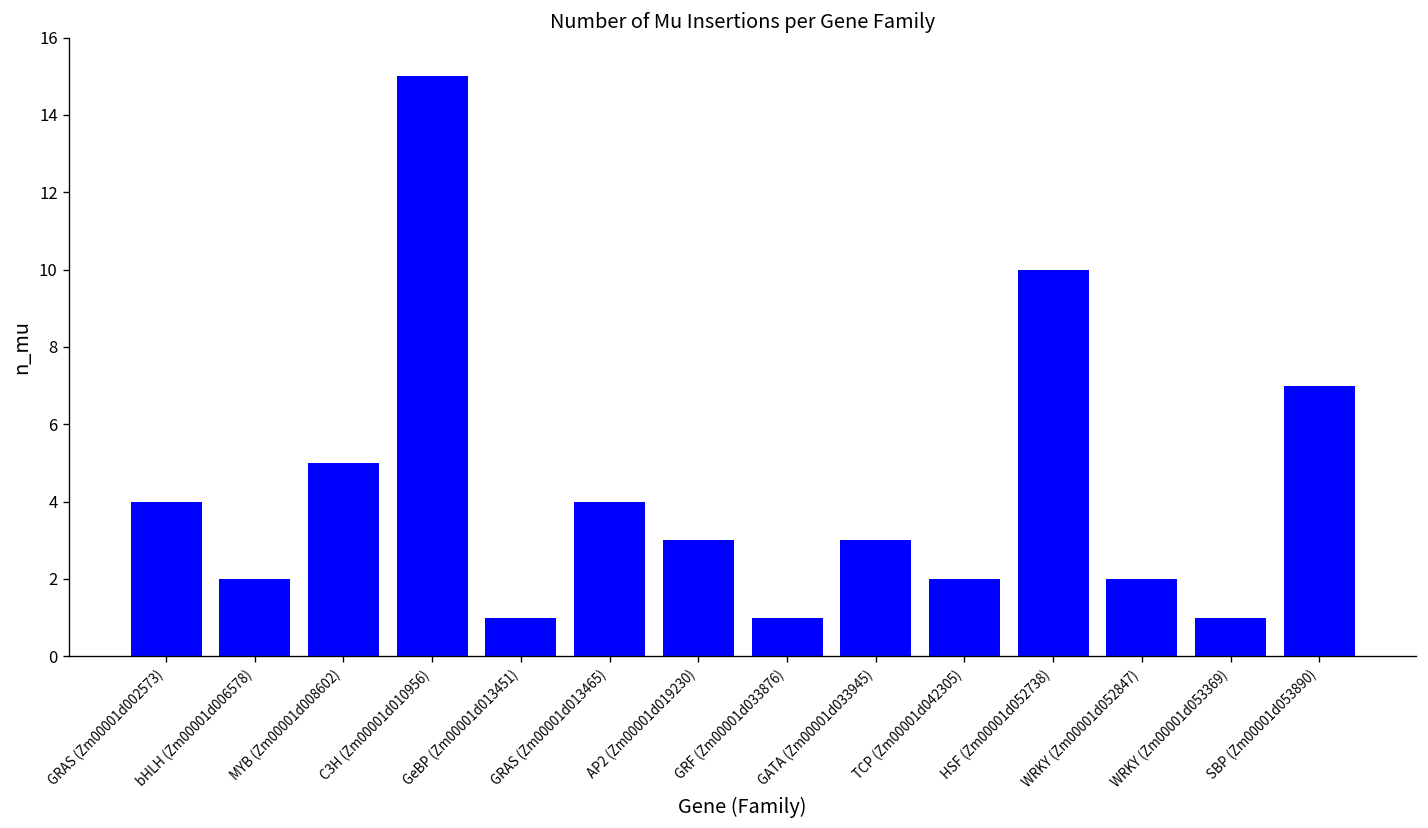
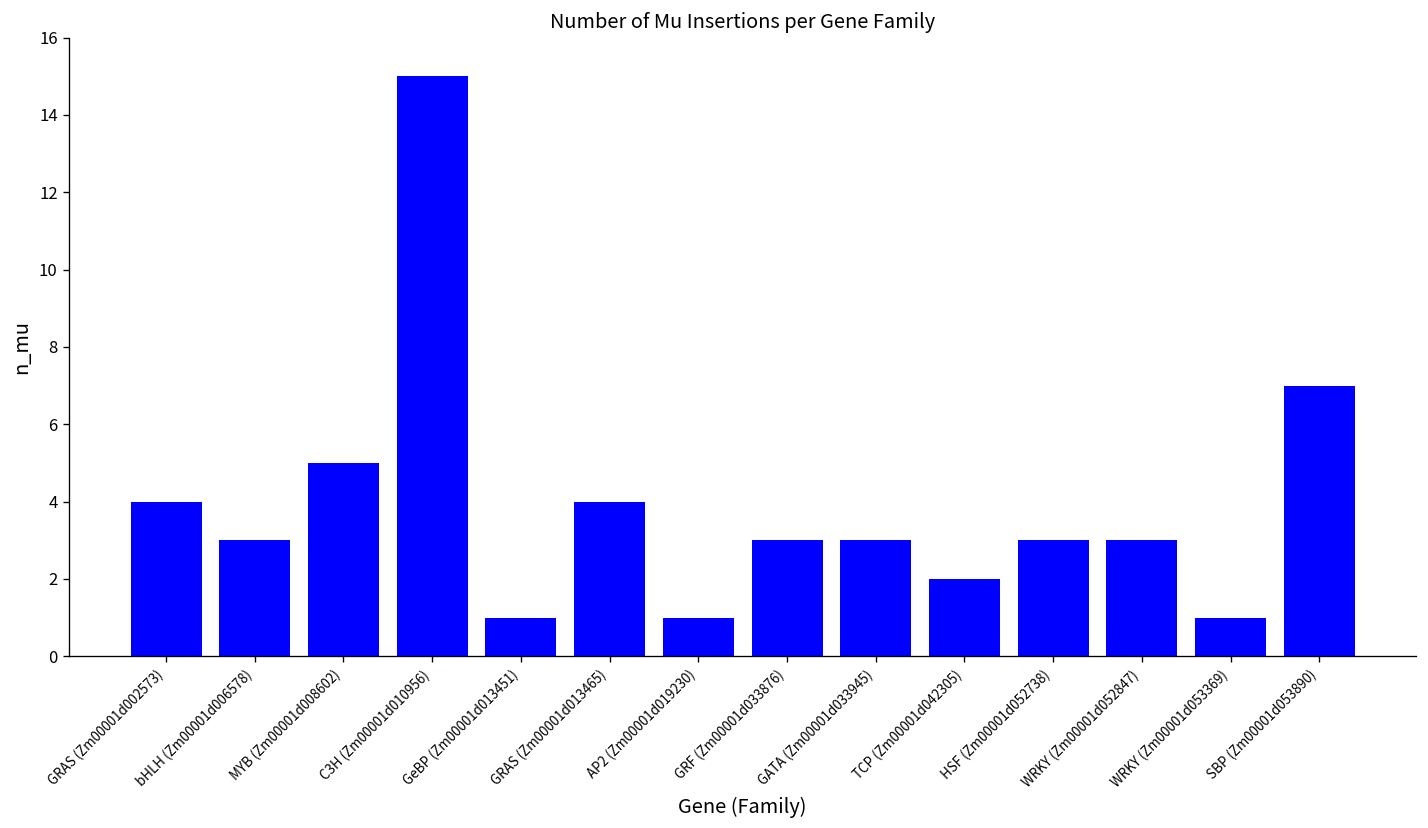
  {
    "GRAS (Zm00001d002573)": 4,
-   "bHLH (Zm00001d006578)": 2,
+   "bHLH (Zm00001d006578)": 3,
    "MYB (Zm00001d008602)": 5,
    "C3H (Zm00001d010956)": 15,
    "GeBP (Zm00001d013451)": 1,
    "GRAS (Zm00001d013465)": 4,
-   "AP2 (Zm00001d019230)": 3,
-   "GRF (Zm00001d033876)": 1,
+   "AP2 (Zm00001d019230)": 1,
+   "GRF (Zm00001d033876)": 3,
    "GATA (Zm00001d033945)": 3,
    "TCP (Zm00001d042305)": 2,
-   "HSF (Zm00001d052738)": 10,
-   "WRKY (Zm00001d052847)": 2,
+   "HSF (Zm00001d052738)": 3,
+   "WRKY (Zm00001d052847)": 3,
    "WRKY (Zm00001d053369)": 1,
    "SBP (Zm00001d053890)": 7
  }
